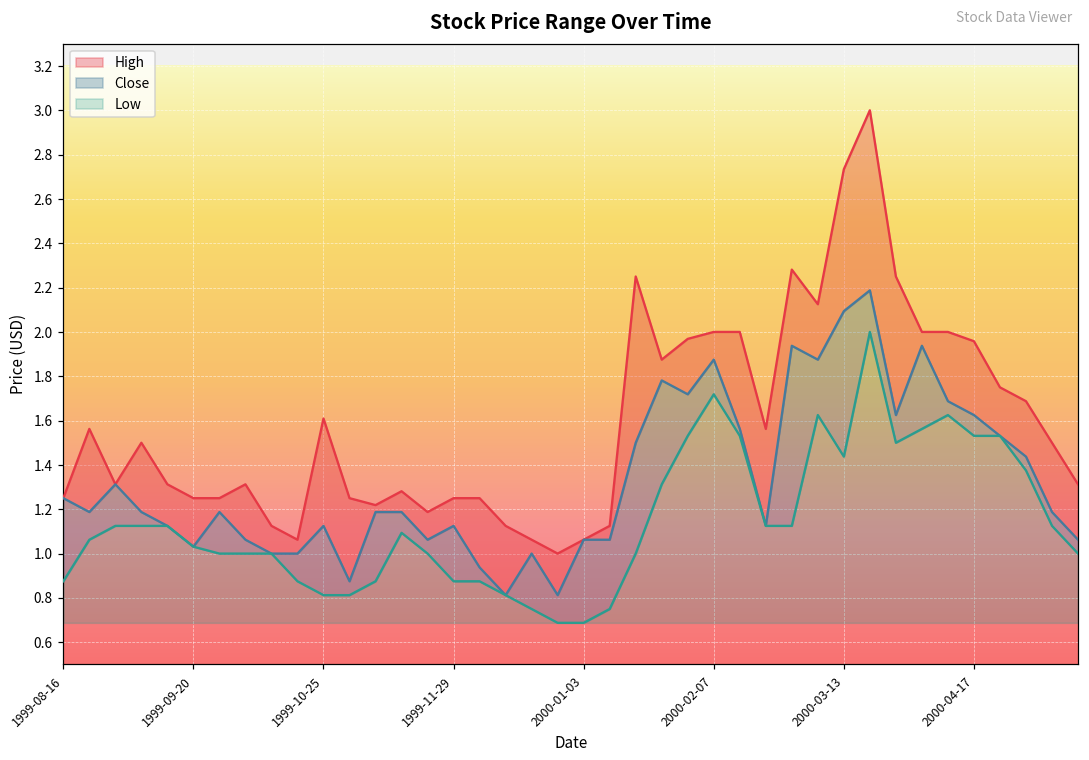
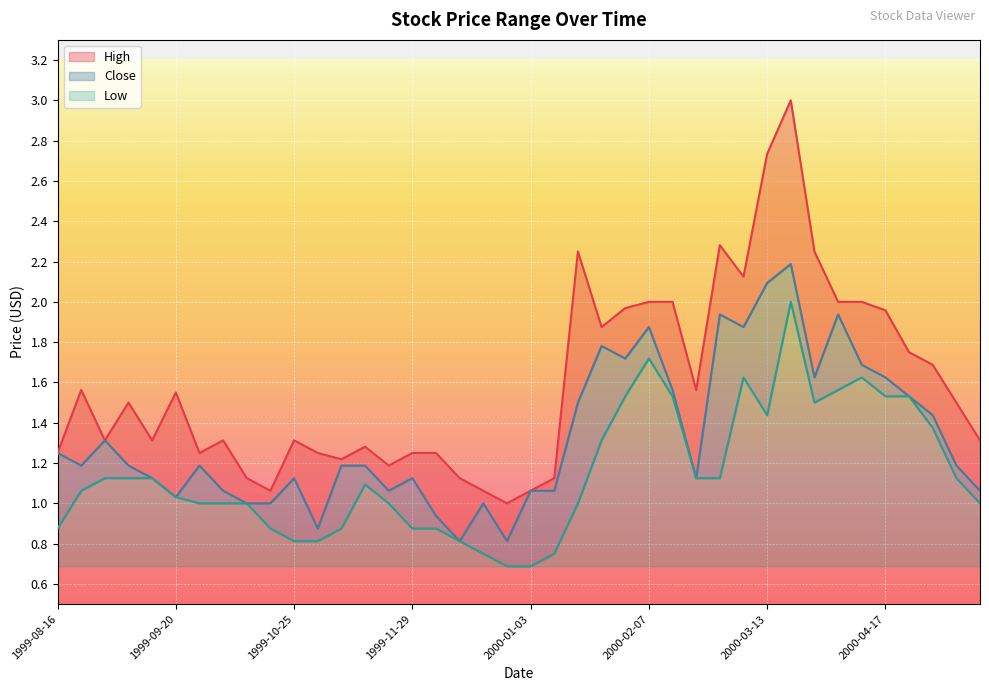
  {
    "High": {
-     "1999-09-20": 1.25,
-     "1999-10-25": 1.61,
+     "1999-09-20": 1.55,
+     "1999-10-25": 1.31,
      "1999-11-29": 1.25,
      "2000-02-07": 2.00,
      "2000-03-13": 2.73,
      "2000-04-17": 1.96
    }
  }
